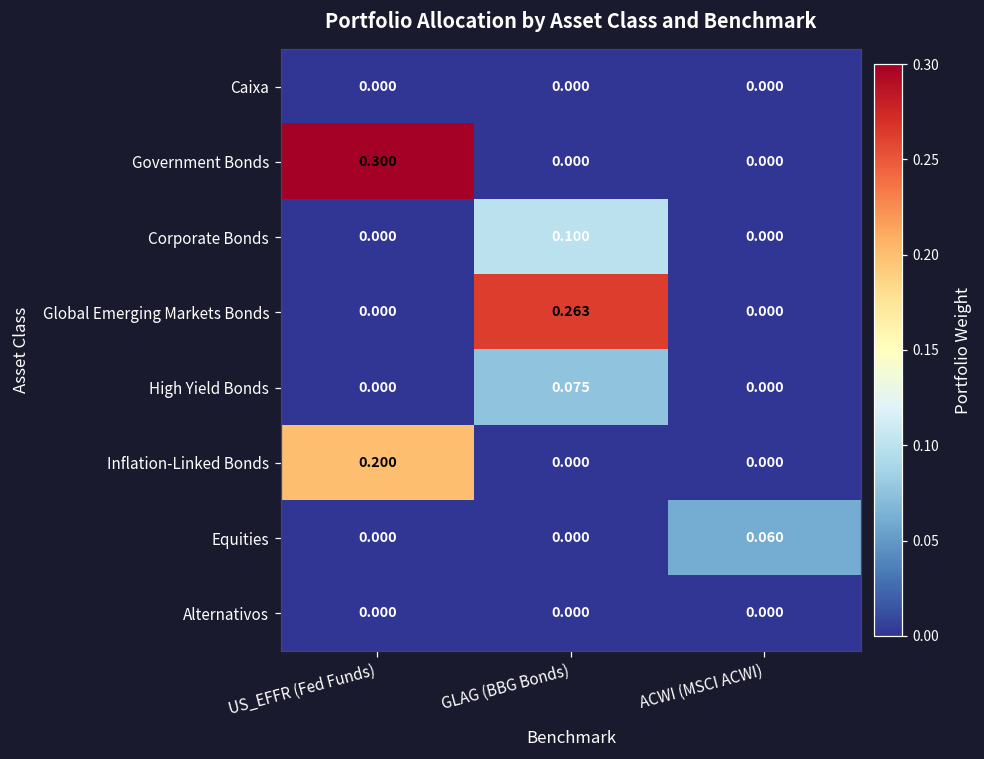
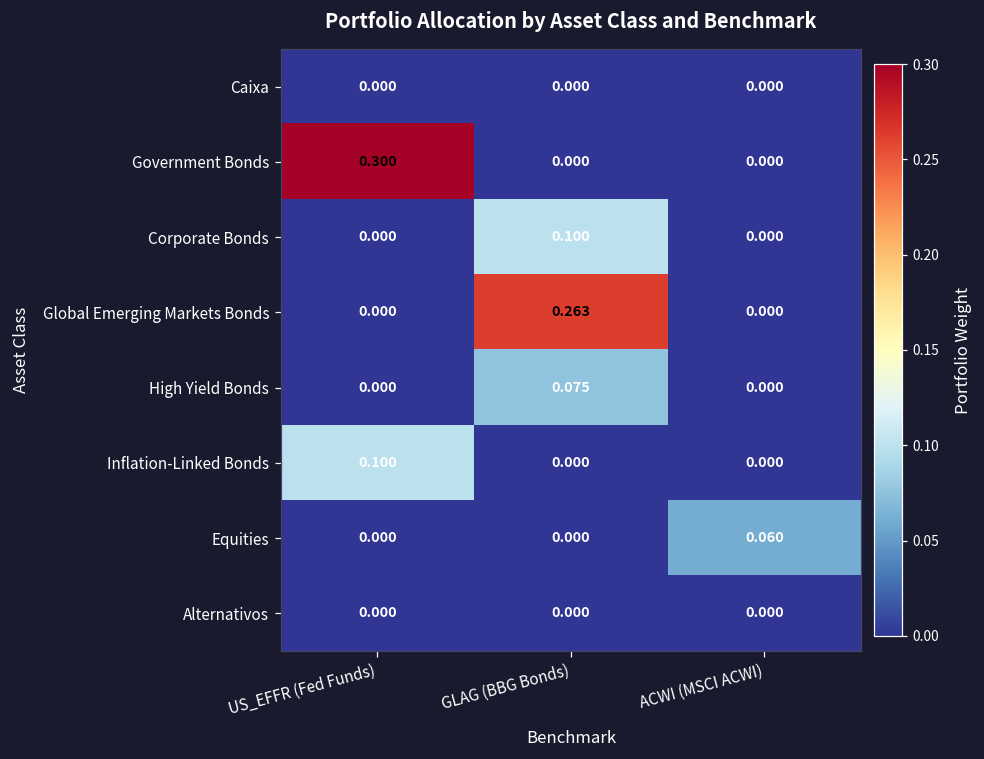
  {
    "Caixa": {
      "US_EFFR (Fed Funds)": 0.000,
      "GLAG (BBG Bonds)": 0.000,
      "ACWI (MSCI ACWI)": 0.000
    },
    "Government Bonds": {
      "US_EFFR (Fed Funds)": 0.300,
      "GLAG (BBG Bonds)": 0.000,
      "ACWI (MSCI ACWI)": 0.000
    },
    "Corporate Bonds": {
      "US_EFFR (Fed Funds)": 0.000,
      "GLAG (BBG Bonds)": 0.100,
      "ACWI (MSCI ACWI)": 0.000
    },
    "Global Emerging Markets Bonds": {
      "US_EFFR (Fed Funds)": 0.000,
      "GLAG (BBG Bonds)": 0.263,
      "ACWI (MSCI ACWI)": 0.000
    },
    "High Yield Bonds": {
      "US_EFFR (Fed Funds)": 0.000,
      "GLAG (BBG Bonds)": 0.075,
      "ACWI (MSCI ACWI)": 0.000
    },
    "Inflation-Linked Bonds": {
-     "US_EFFR (Fed Funds)": 0.200,
+     "US_EFFR (Fed Funds)": 0.100,
      "GLAG (BBG Bonds)": 0.000,
      "ACWI (MSCI ACWI)": 0.000
    },
    "Equities": {
      "US_EFFR (Fed Funds)": 0.000,
      "GLAG (BBG Bonds)": 0.000,
      "ACWI (MSCI ACWI)": 0.060
    },
    "Alternativos": {
      "US_EFFR (Fed Funds)": 0.000,
      "GLAG (BBG Bonds)": 0.000,
      "ACWI (MSCI ACWI)": 0.000
    }
  }
